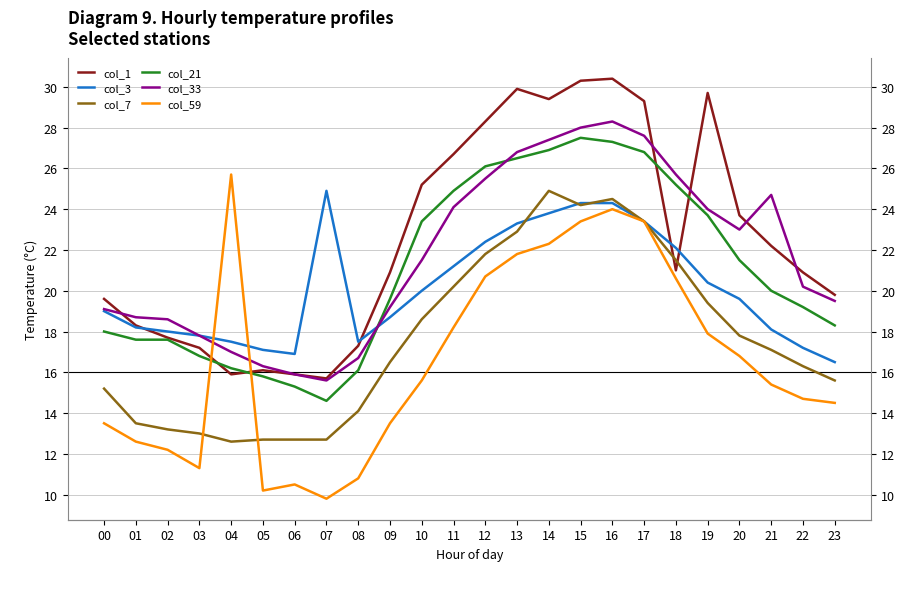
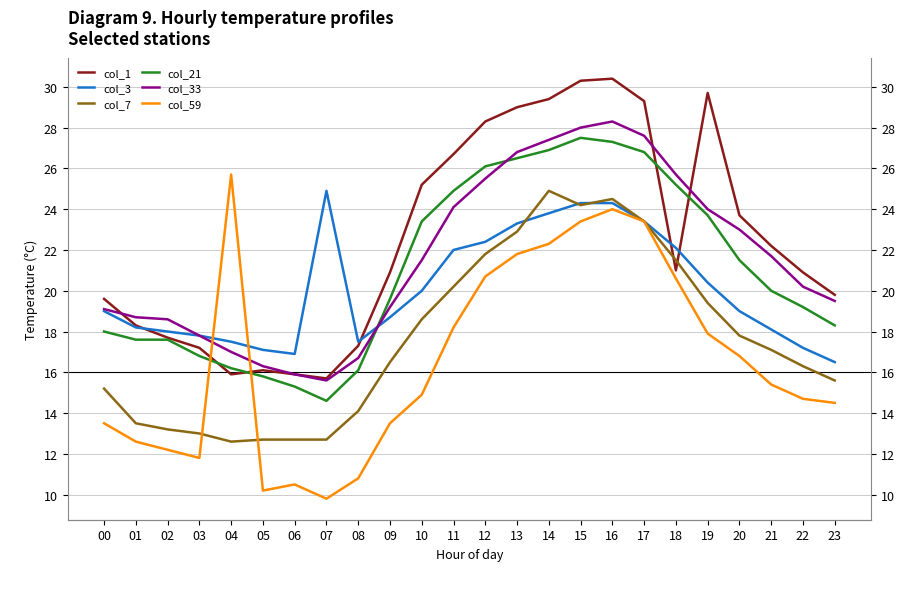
  {
    "col_1": {
      "00": 19.6,
      "03": 17.2,
      "04": 15.9,
      "05": 16.1,
      "08": 17.3,
      "09": 20.9,
      "10": 25.2,
      "11": 26.7,
      "12": 28.3,
-     "13": 29.9,
+     "13": 29.0,
      "14": 29.4,
      "15": 30.3,
      "16": 30.4,
      "17": 29.3,
      "18": 21.0,
      "19": 29.7,
      "20": 23.7,
      "21": 22.2,
      "22": 20.9,
      "23": 19.8
    },
    "col_3": {
      "02": 18.0,
      "04": 17.5,
      "05": 17.1,
      "06": 16.9,
      "07": 24.9,
      "08": 17.5,
      "09": 18.7,
      "10": 20.0,
-     "11": 21.2,
+     "11": 22.0,
      "12": 22.4,
      "13": 23.3,
      "14": 23.8,
      "16": 24.3,
      "18": 22.1,
      "19": 20.4,
-     "20": 19.6,
+     "20": 19.0,
      "21": 18.1,
      "22": 17.2,
      "23": 16.5
    },
    "col_7": {
      "00": 15.2,
      "01": 13.5,
      "02": 13.2,
      "03": 13.0,
      "04": 12.6,
      "05": 12.7,
      "06": 12.7,
      "07": 12.7,
      "08": 14.1,
      "09": 16.5,
      "10": 18.6,
      "11": 20.2,
      "12": 21.8,
      "13": 22.9,
      "14": 24.9,
      "16": 24.5,
      "18": 21.5,
      "19": 19.4,
      "20": 17.8,
      "21": 17.1,
      "22": 16.3,
      "23": 15.6
    },
    "col_21": {
      "00": 18.0,
      "01": 17.6,
      "03": 16.8,
      "04": 16.2,
      "05": 15.8,
      "06": 15.3,
      "07": 14.6,
      "08": 16.1,
      "09": 19.6,
      "10": 23.4,
      "11": 24.9,
      "12": 26.1,
      "13": 26.5,
      "14": 26.9,
      "15": 27.5,
      "16": 27.3,
      "17": 26.8,
      "18": 25.2,
      "19": 23.7,
      "20": 21.5,
      "21": 20.0,
      "22": 19.2,
      "23": 18.3
    },
    "col_33": {
      "01": 18.7,
      "02": 18.6,
      "04": 17.0,
      "05": 16.3,
      "08": 16.7,
      "09": 19.2,
      "10": 21.5,
      "11": 24.1,
      "12": 25.5,
      "13": 26.8,
      "14": 27.4,
      "15": 28.0,
      "16": 28.3,
      "17": 27.6,
      "18": 25.7,
      "19": 24.0,
      "20": 23.0,
-     "21": 24.7,
+     "21": 21.7,
      "22": 20.2,
      "23": 19.5
    },
    "col_59": {
      "00": 13.5,
      "01": 12.6,
      "02": 12.2,
-     "03": 11.3,
+     "03": 11.8,
      "04": 25.7,
      "05": 10.2,
      "06": 10.5,
      "07": 9.8,
      "08": 10.8,
      "09": 13.5,
-     "10": 15.6,
+     "10": 14.9,
      "11": 18.2,
      "12": 20.7,
      "13": 21.8,
      "14": 22.3,
      "15": 23.4,
      "16": 24.0,
      "18": 20.6,
      "19": 17.9,
      "20": 16.8,
      "21": 15.4,
      "22": 14.7,
      "23": 14.5
    }
  }
